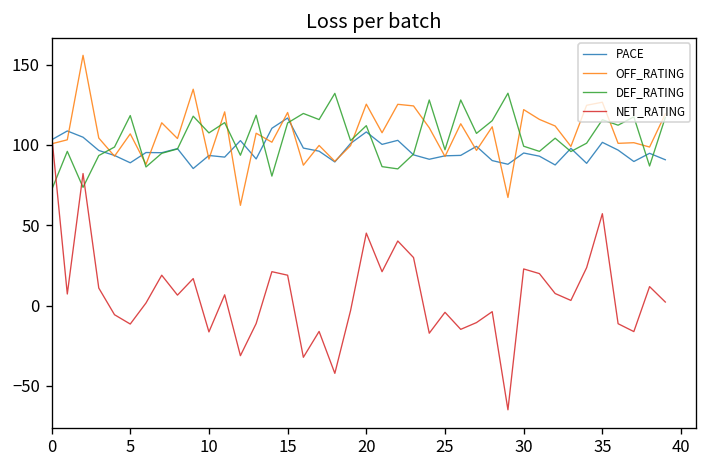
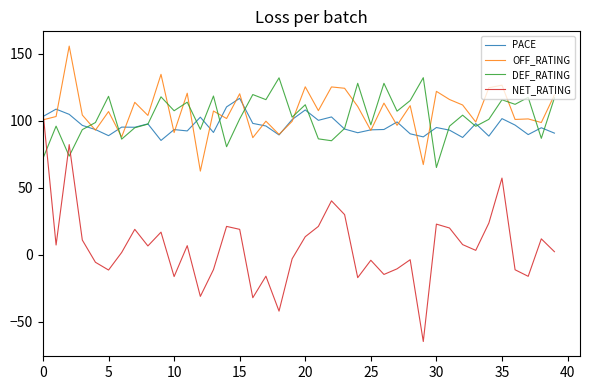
  {
    "PACE": {
      "0": 103,
      "5": 89,
      "10": 93,
      "15": 117,
      "20": 108,
      "30": 95,
      "35": 102
    },
    "OFF_RATING": {
      "0": 101,
      "5": 107,
      "10": 91,
      "15": 120,
      "20": 125,
      "30": 122
    },
    "DEF_RATING": {
      "0": 72,
      "5": 118,
      "10": 108,
-     "15": 114,
+     "15": 101,
      "20": 112,
      "25": 97,
-     "30": 99,
+     "30": 65,
      "35": 116
    },
    "NET_RATING": {
      "0": 107,
      "5": -12,
      "10": -16,
      "15": 19,
-     "20": 45,
+     "20": 13,
      "25": -4,
      "30": 23,
      "35": 57
    }
  }
